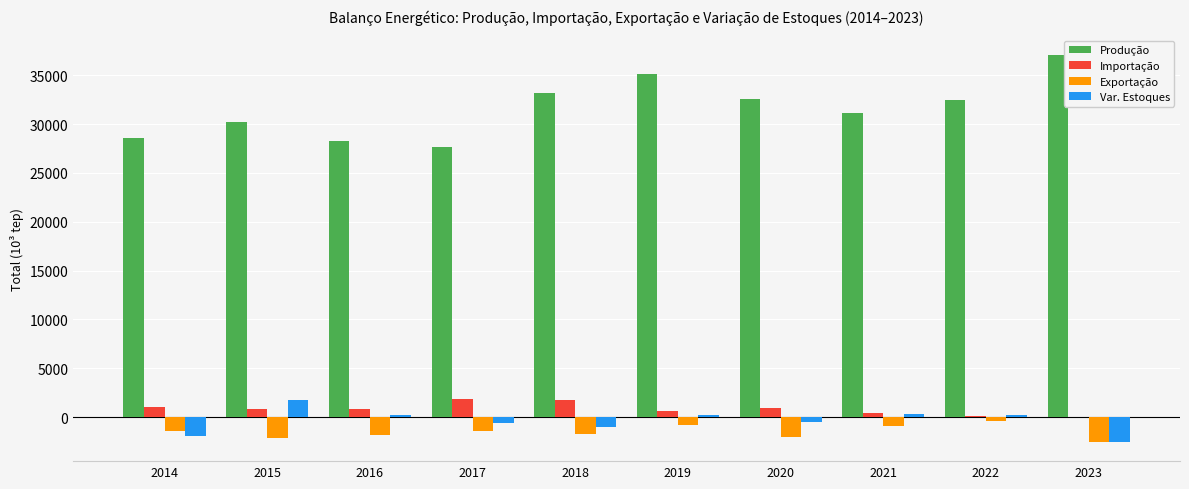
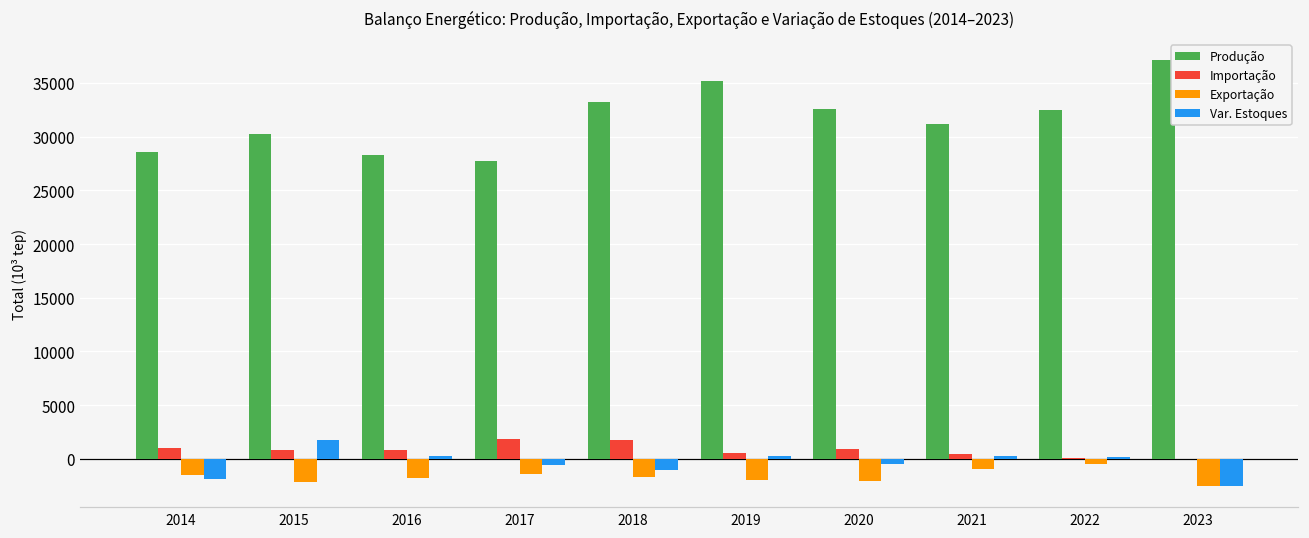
  {
    "Produção": {
      "2014": 29000,
      "2015": 30000,
      "2016": 28000,
      "2017": 28000,
      "2018": 33000,
      "2019": 35000,
      "2020": 33000,
      "2021": 31000,
      "2022": 32000,
      "2023": 37000
    },
    "Importação": {
      "2014": 1000,
      "2015": 1000,
      "2016": 1000,
      "2017": 2000,
      "2018": 2000,
      "2019": 1000,
      "2020": 1000,
      "2021": 0,
      "2023": 0
    },
    "Exportação": {
      "2014": -1000,
      "2015": -2000,
      "2016": -2000,
      "2017": -1000,
      "2018": -2000,
-     "2019": -1000,
+     "2019": -2000,
      "2020": -2000,
      "2021": -1000,
      "2022": 0,
      "2023": -3000
    },
    "Var. Estoques": {
      "2014": -2000,
      "2015": 2000,
      "2017": -1000,
      "2018": -1000,
      "2020": 0,
      "2021": 0,
      "2023": -3000
    }
  }
